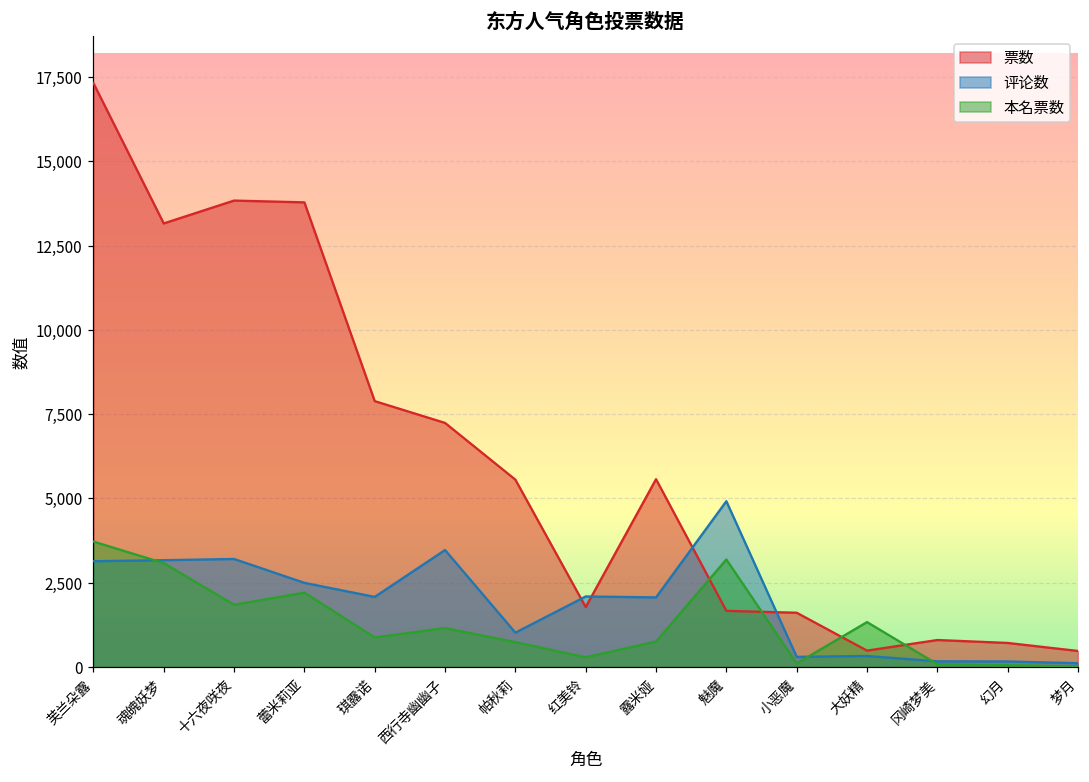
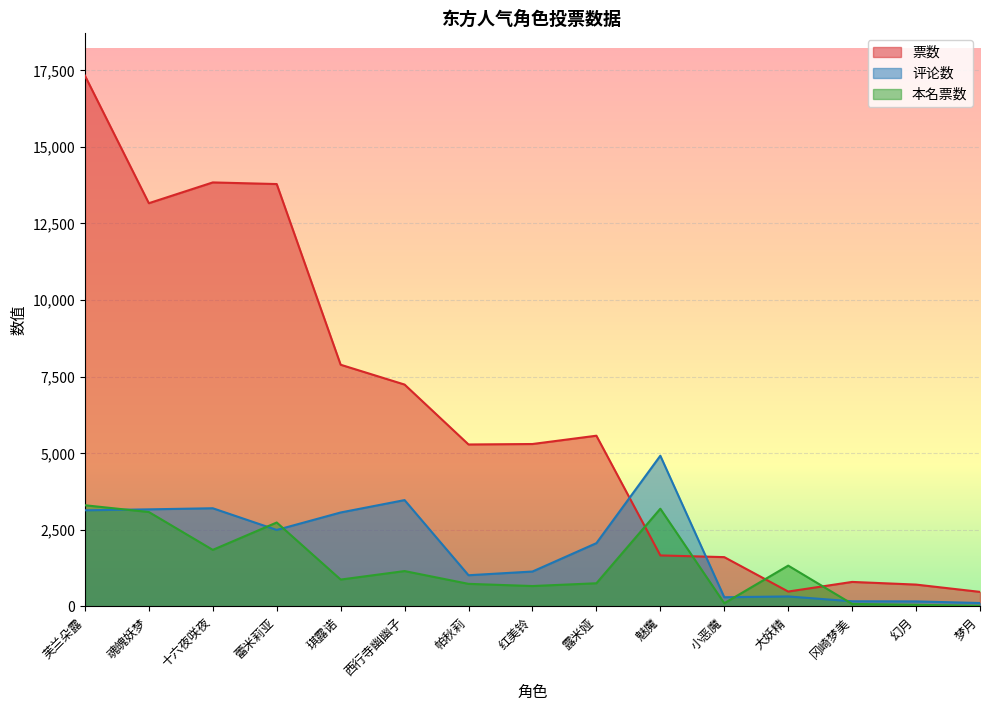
  {
    "票数": {
      "芙兰朵露": "17,300",
      "魂魄妖梦": "13,200",
      "十六夜咲夜": "13,800",
      "蕾米莉亚": "13,800",
      "琪露诺": "7,900",
      "西行寺幽幽子": "7,200",
-     "帕秋莉": "5,600",
-     "红美铃": "1,800",
+     "帕秋莉": "5,300",
+     "红美铃": "5,300",
      "露米娅": "5,600",
      "魅魔": "1,700",
      "小恶魔": "1,600",
      "大妖精": "500",
      "冈崎梦美": "800",
      "幻月": "700",
      "梦月": "500"
    },
    "评论数": {
      "芙兰朵露": "3,100",
      "魂魄妖梦": "3,200",
      "十六夜咲夜": "3,200",
      "蕾米莉亚": "2,500",
-     "琪露诺": "2,100",
+     "琪露诺": "3,100",
      "西行寺幽幽子": "3,500",
      "帕秋莉": "1,000",
-     "红美铃": "2,100",
+     "红美铃": "1,100",
      "露米娅": "2,100",
      "魅魔": "4,900",
      "小恶魔": "300",
      "大妖精": "300",
      "冈崎梦美": "200",
      "幻月": "200",
      "梦月": "100"
    },
    "本名票数": {
-     "芙兰朵露": "3,700",
+     "芙兰朵露": "3,300",
      "魂魄妖梦": "3,100",
      "十六夜咲夜": "1,800",
-     "蕾米莉亚": "2,200",
+     "蕾米莉亚": "2,700",
      "琪露诺": "900",
      "西行寺幽幽子": "1,200",
      "帕秋莉": "700",
-     "红美铃": "300",
+     "红美铃": "700",
      "露米娅": "800",
      "魅魔": "3,200",
      "小恶魔": "100",
      "大妖精": "1,300",
      "冈崎梦美": "100",
      "幻月": "100",
      "梦月": "0"
    }
  }
